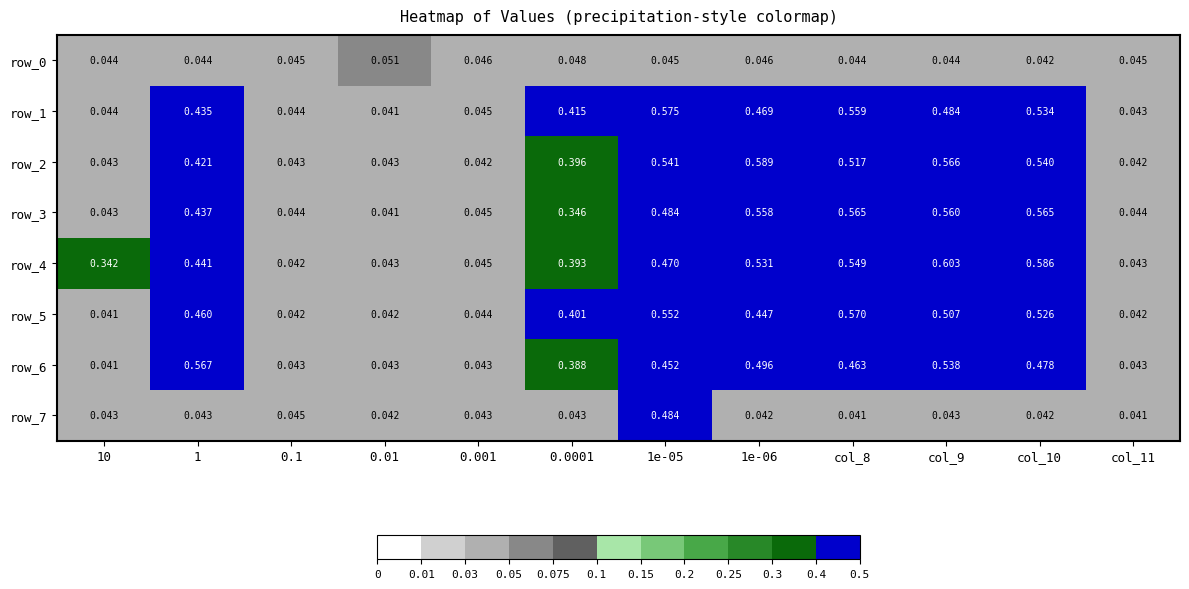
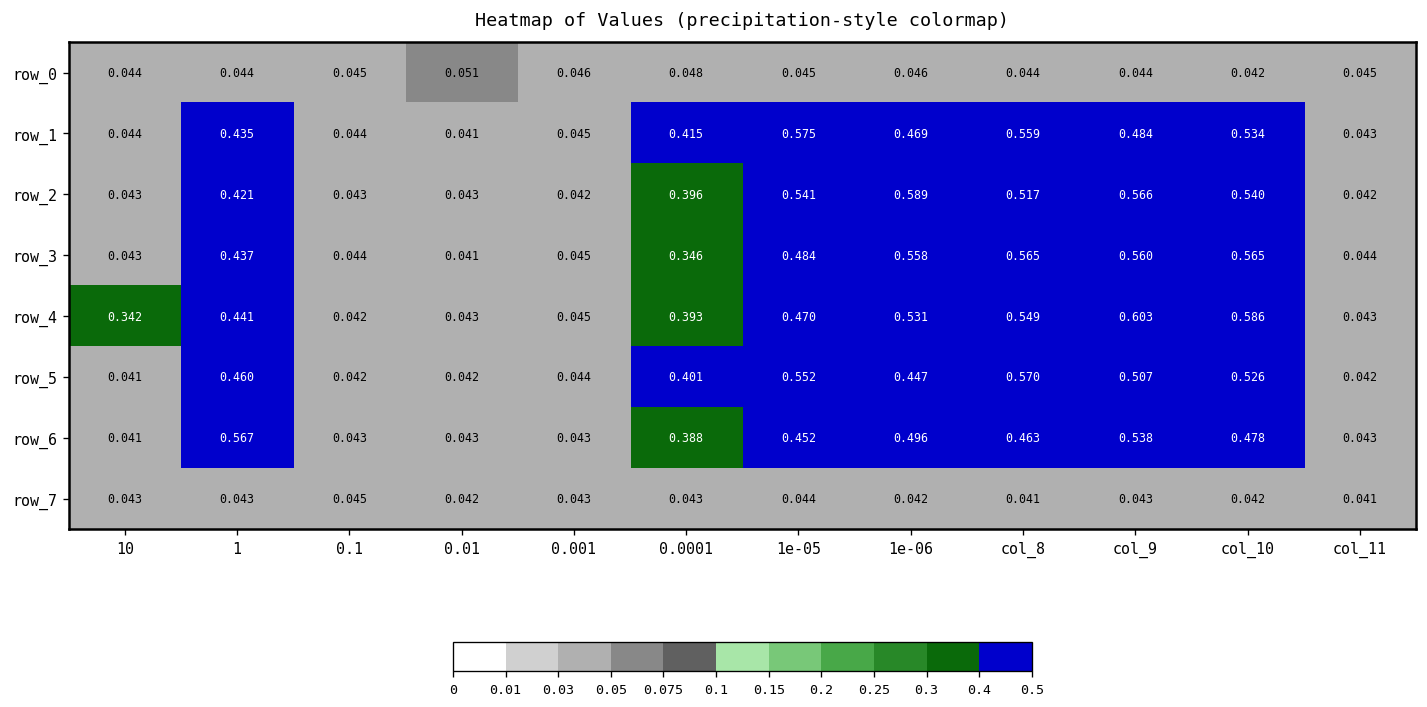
  {
    "row_0": {
      "10": 0.044,
      "1": 0.044,
      "0.1": 0.045,
      "0.01": 0.051,
      "0.001": 0.046,
      "0.0001": 0.048,
      "1e-05": 0.045,
      "1e-06": 0.046,
      "col_8": 0.044,
      "col_9": 0.044,
      "col_10": 0.042,
      "col_11": 0.045
    },
    "row_1": {
      "10": 0.044,
      "1": 0.435,
      "0.1": 0.044,
      "0.01": 0.041,
      "0.001": 0.045,
      "0.0001": 0.415,
      "1e-05": 0.575,
      "1e-06": 0.469,
      "col_8": 0.559,
      "col_9": 0.484,
      "col_10": 0.534,
      "col_11": 0.043
    },
    "row_2": {
      "10": 0.043,
      "1": 0.421,
      "0.1": 0.043,
      "0.01": 0.043,
      "0.001": 0.042,
      "0.0001": 0.396,
      "1e-05": 0.541,
      "1e-06": 0.589,
      "col_8": 0.517,
      "col_9": 0.566,
      "col_10": 0.540,
      "col_11": 0.042
    },
    "row_3": {
      "10": 0.043,
      "1": 0.437,
      "0.1": 0.044,
      "0.01": 0.041,
      "0.001": 0.045,
      "0.0001": 0.346,
      "1e-05": 0.484,
      "1e-06": 0.558,
      "col_8": 0.565,
      "col_9": 0.560,
      "col_10": 0.565,
      "col_11": 0.044
    },
    "row_4": {
      "10": 0.342,
      "1": 0.441,
      "0.1": 0.042,
      "0.01": 0.043,
      "0.001": 0.045,
      "0.0001": 0.393,
      "1e-05": 0.470,
      "1e-06": 0.531,
      "col_8": 0.549,
      "col_9": 0.603,
      "col_10": 0.586,
      "col_11": 0.043
    },
    "row_5": {
      "10": 0.041,
      "1": 0.460,
      "0.1": 0.042,
      "0.01": 0.042,
      "0.001": 0.044,
      "0.0001": 0.401,
      "1e-05": 0.552,
      "1e-06": 0.447,
      "col_8": 0.570,
      "col_9": 0.507,
      "col_10": 0.526,
      "col_11": 0.042
    },
    "row_6": {
      "10": 0.041,
      "1": 0.567,
      "0.1": 0.043,
      "0.01": 0.043,
      "0.001": 0.043,
      "0.0001": 0.388,
      "1e-05": 0.452,
      "1e-06": 0.496,
      "col_8": 0.463,
      "col_9": 0.538,
      "col_10": 0.478,
      "col_11": 0.043
    },
    "row_7": {
      "10": 0.043,
      "1": 0.043,
      "0.1": 0.045,
      "0.01": 0.042,
      "0.001": 0.043,
      "0.0001": 0.043,
-     "1e-05": 0.484,
+     "1e-05": 0.044,
      "1e-06": 0.042,
      "col_8": 0.041,
      "col_9": 0.043,
      "col_10": 0.042,
      "col_11": 0.041
    }
  }
